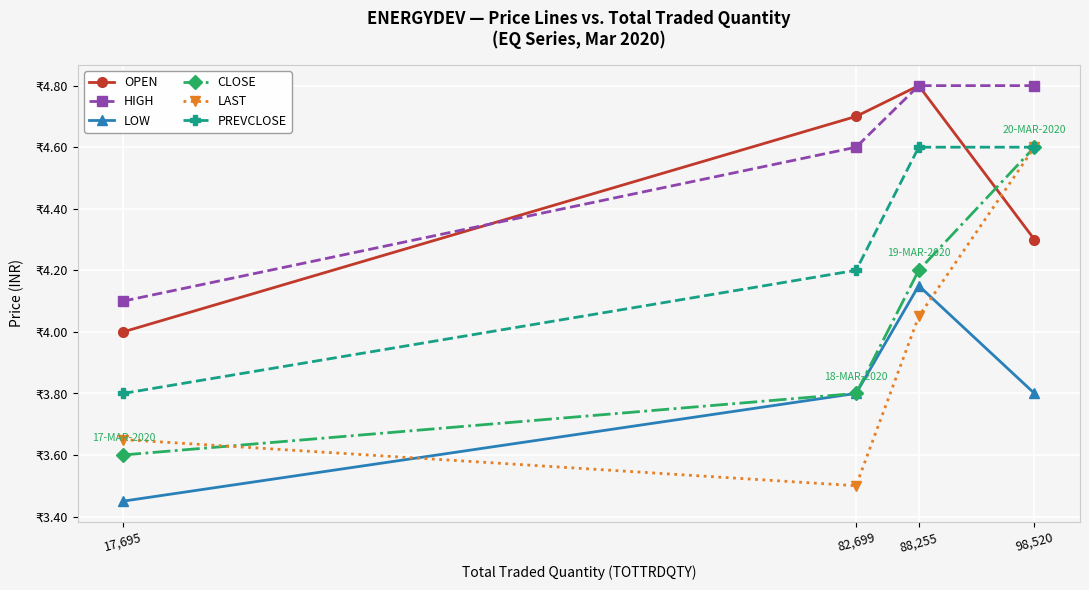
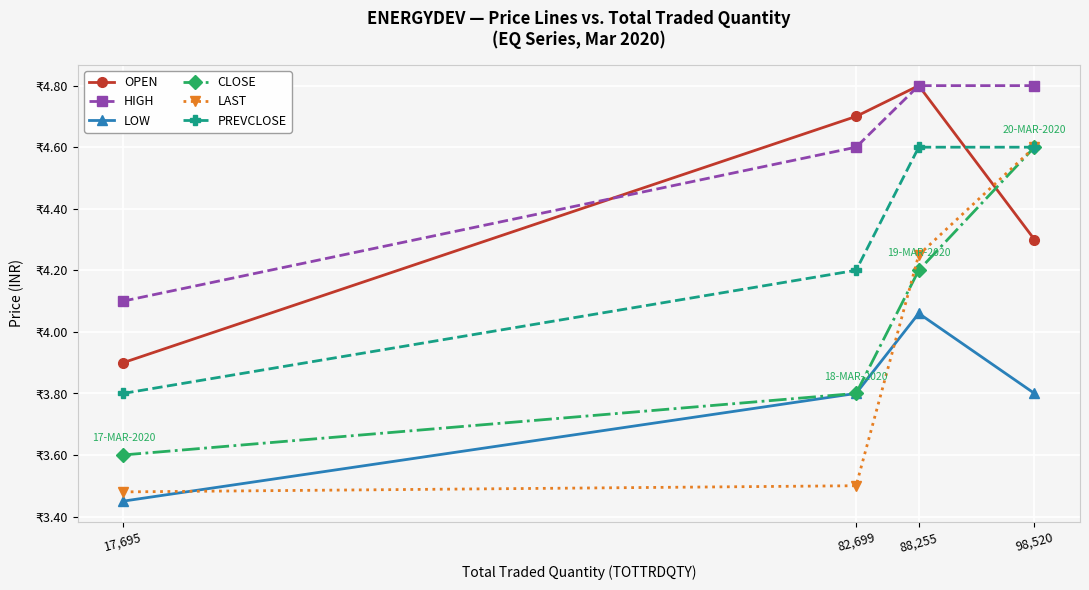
  {
    "OPEN": {
-     "17,695": "₹4.0",
+     "17,695": "₹3.9",
      "82,699": "₹4.7",
      "98,520": "₹4.3"
    },
    "HIGH": {
      "17,695": "₹4.10",
      "82,699": "₹4.60",
      "98,520": "₹4.80"
    },
    "LOW": {
      "17,695": "₹3.45",
-     "88,255": "₹4.15",
+     "88,255": "₹4.06",
      "98,520": "₹3.80"
    },
    "LAST": {
-     "17,695": "₹3.65",
+     "17,695": "₹3.48",
      "82,699": "₹3.50",
-     "88,255": "₹4.05"
+     "88,255": "₹4.25"
    }
  }
